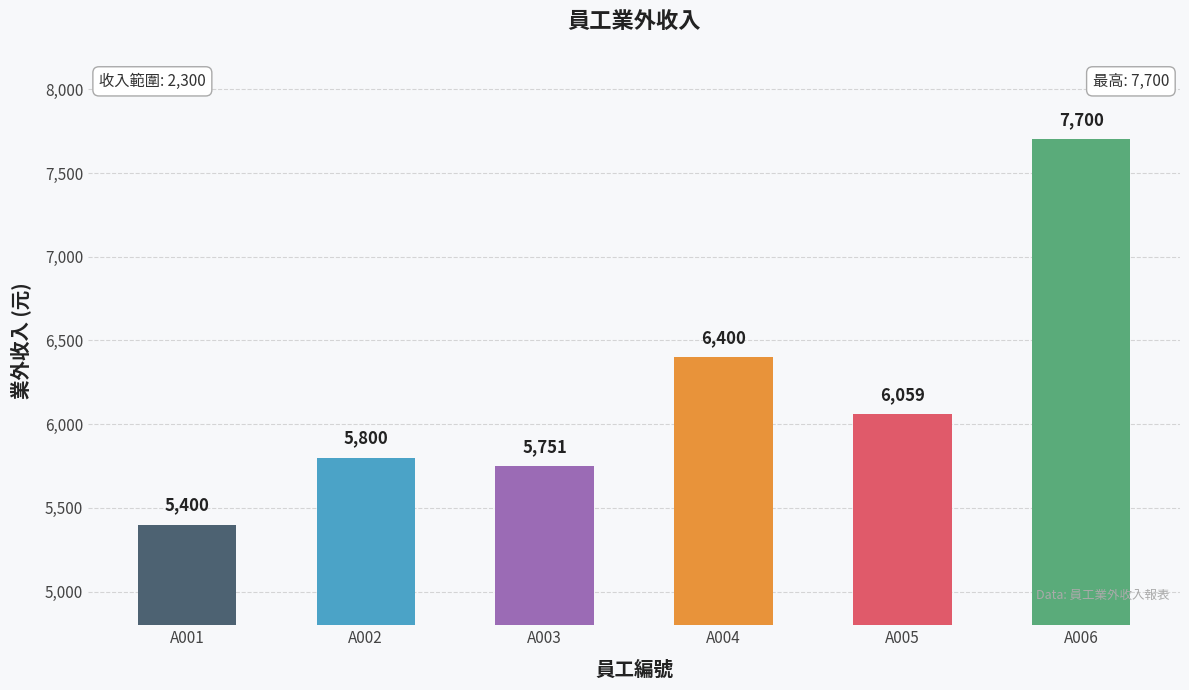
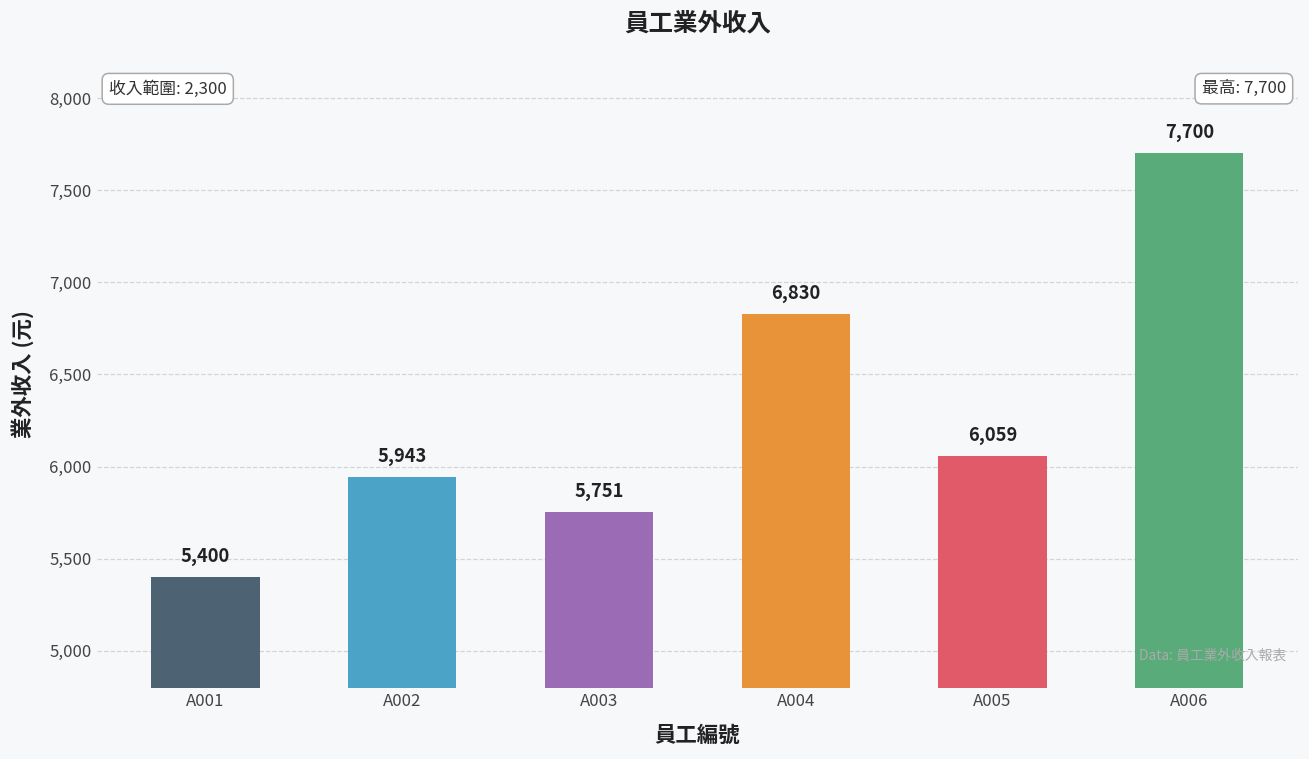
  {
    "A001": "5,400",
-   "A002": "5,800",
+   "A002": "5,943",
    "A003": "5,751",
-   "A004": "6,400",
+   "A004": "6,830",
    "A005": "6,059",
    "A006": "7,700"
  }
